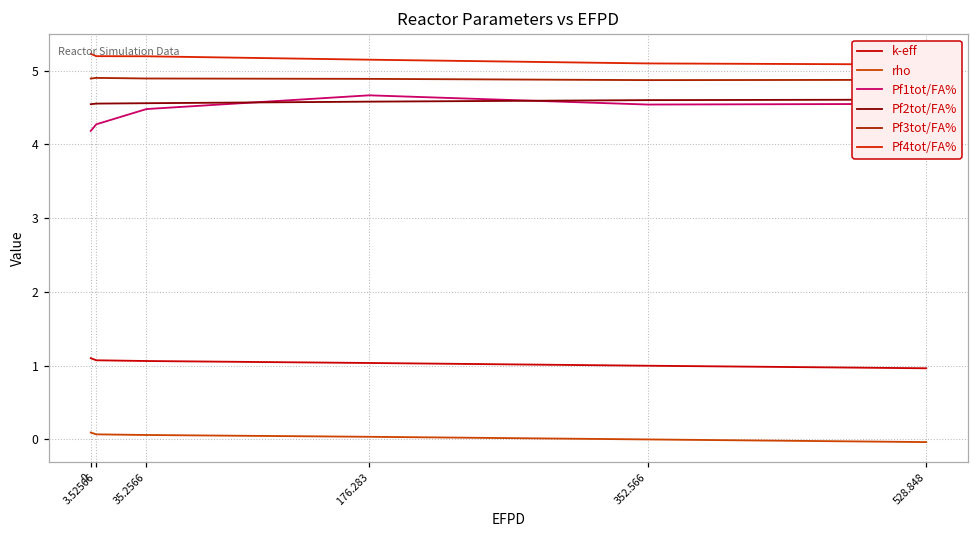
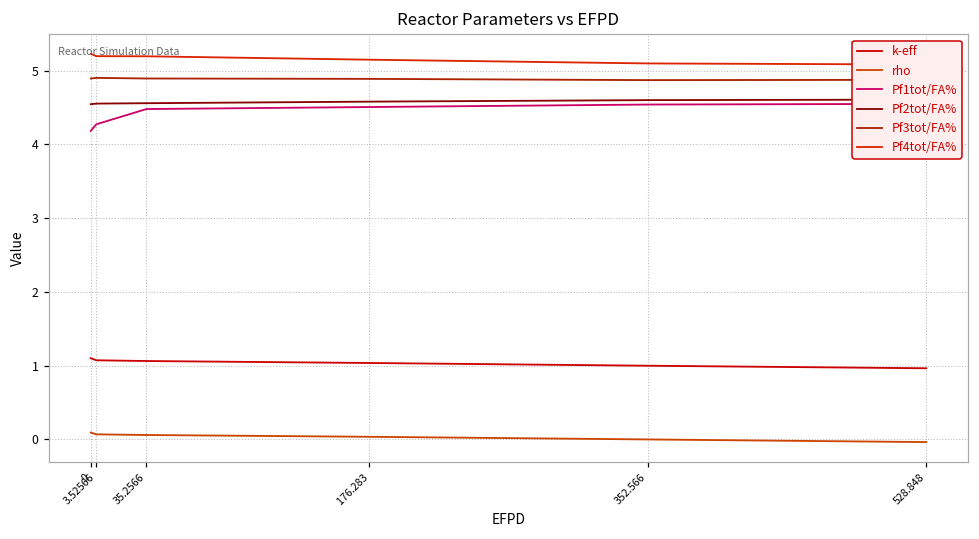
  {
    "Pf1tot/FA%": {
      "0": 4.2,
      "3.52566": 4.3,
      "35.2566": 4.5,
-     "176.283": 4.7,
+     "176.283": 4.5,
      "352.566": 4.5
    }
  }
